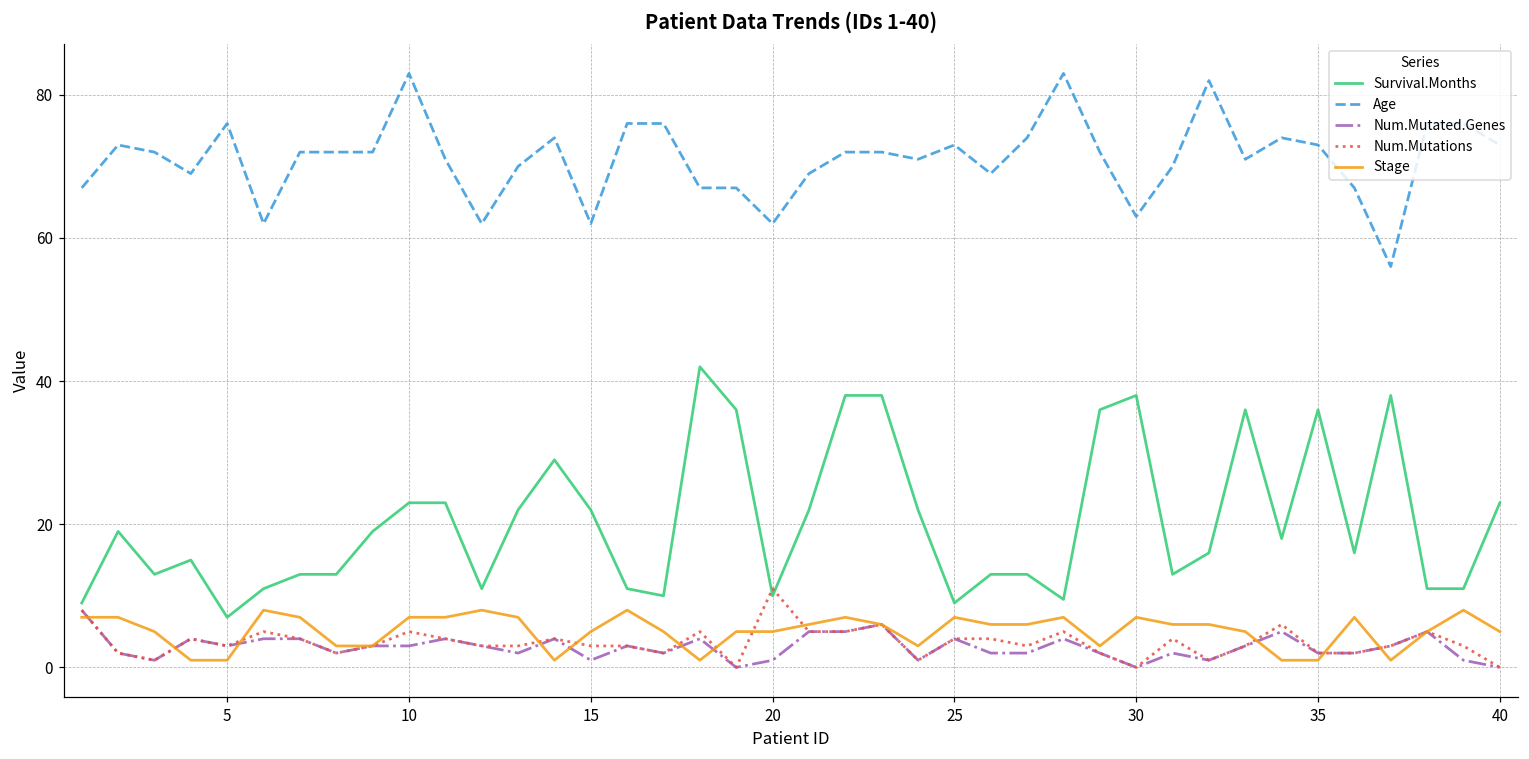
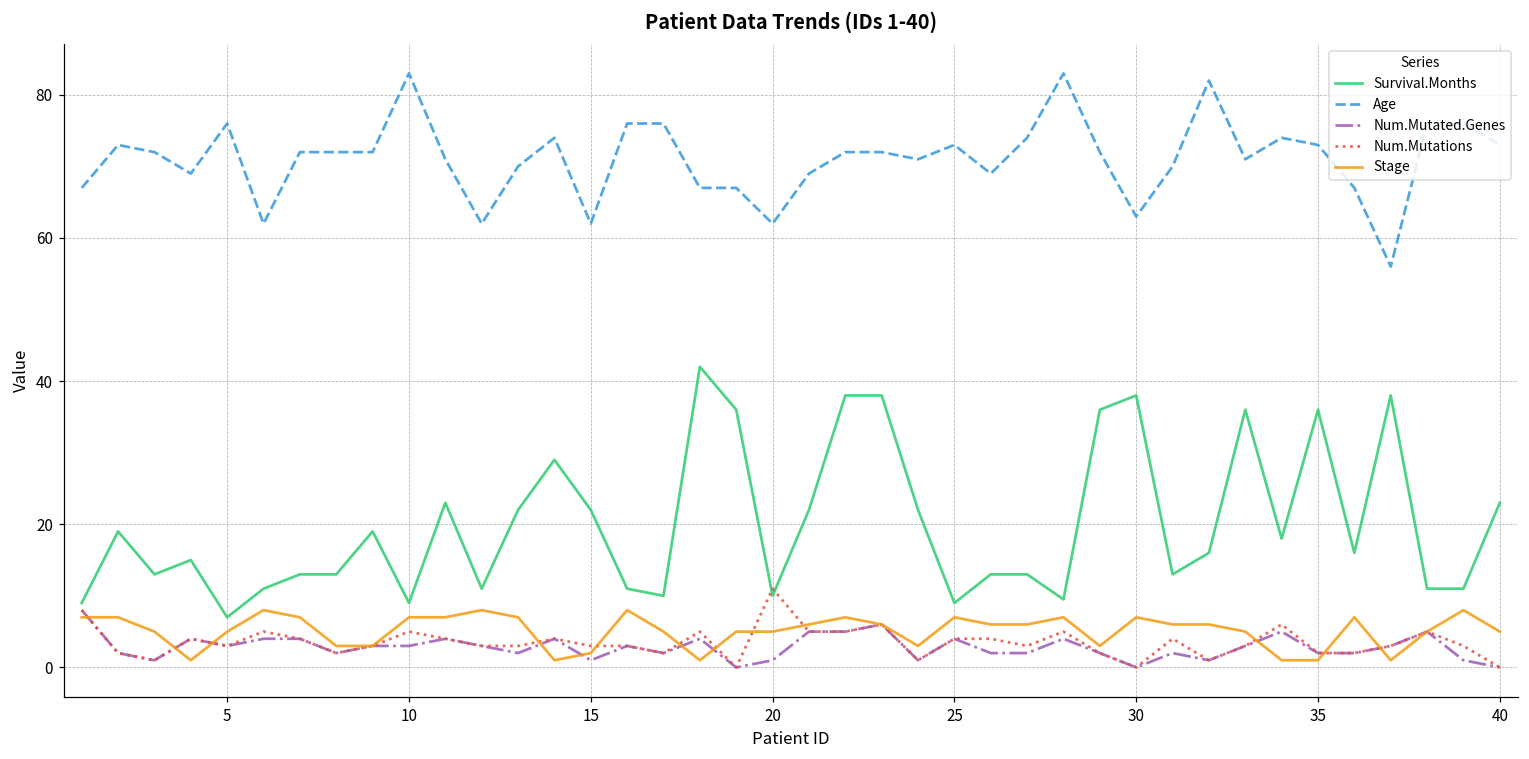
  {
    "Survival.Months": {
      "5": 7,
-     "10": 23,
+     "10": 9,
      "15": 22,
      "20": 10,
      "25": 9,
      "30": 38,
      "35": 36,
      "40": 23
    },
    "Age": {
      "5": 76,
      "10": 83,
      "15": 62,
      "20": 62,
      "25": 73,
      "30": 63,
      "35": 73
    },
    "Num.Mutated.Genes": {
      "10": 3,
      "15": 1,
      "20": 1
    },
    "Num.Mutations": {
      "10": 5,
      "15": 3,
      "20": 11
    },
    "Stage": {
-     "5": 1,
+     "5": 5,
      "10": 7,
-     "15": 5,
+     "15": 2,
      "20": 5,
      "25": 7,
      "30": 7,
      "35": 1,
      "40": 5
    }
  }
